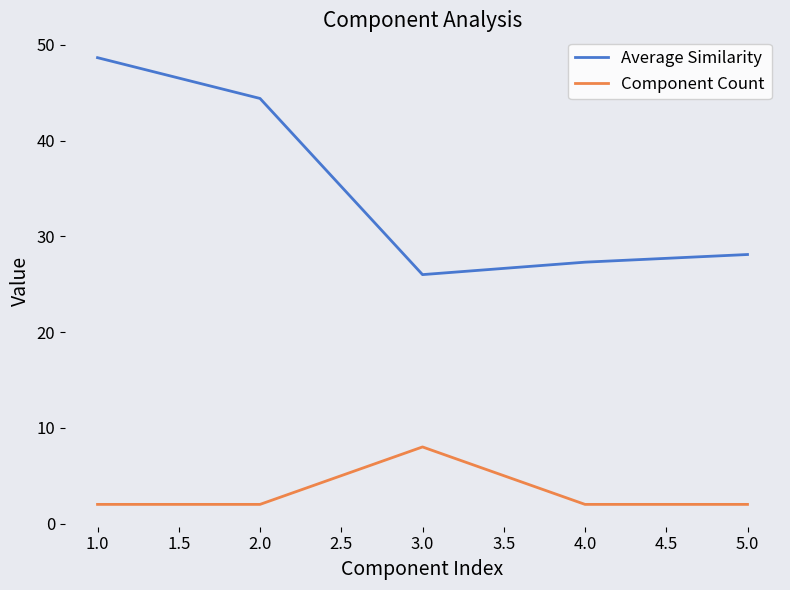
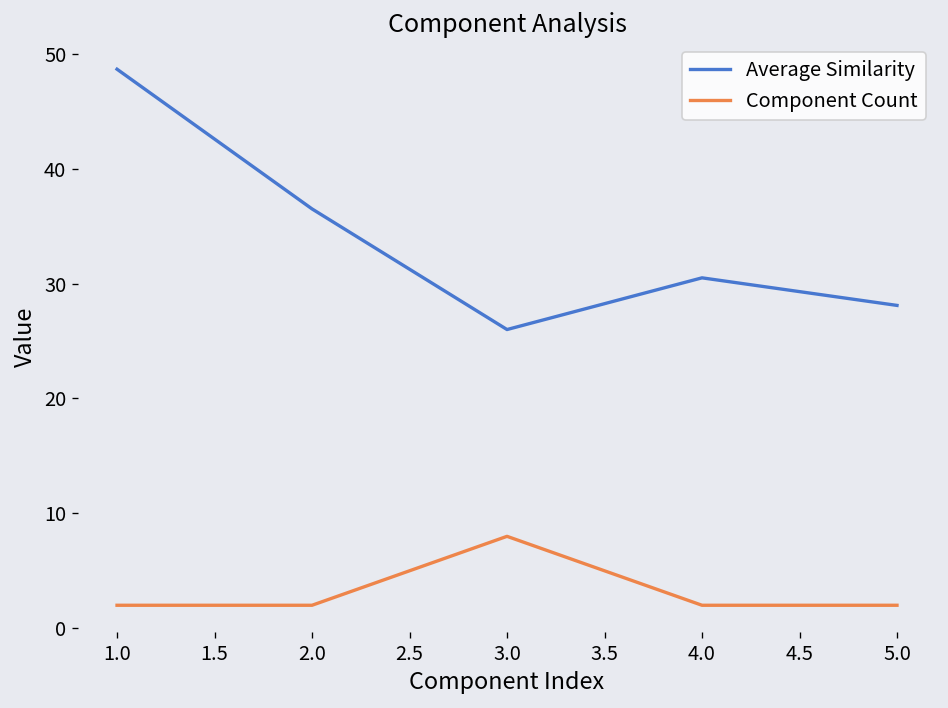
  {
    "Average Similarity": {
      "1.0": 49,
-     "2.0": 44,
+     "2.0": 37,
      "3.0": 26,
-     "4.0": 27,
+     "4.0": 31,
      "5.0": 28
    },
    "Component Count": {
      "1.0": 2,
      "2.0": 2,
      "3.0": 8,
      "4.0": 2,
      "5.0": 2
    }
  }
